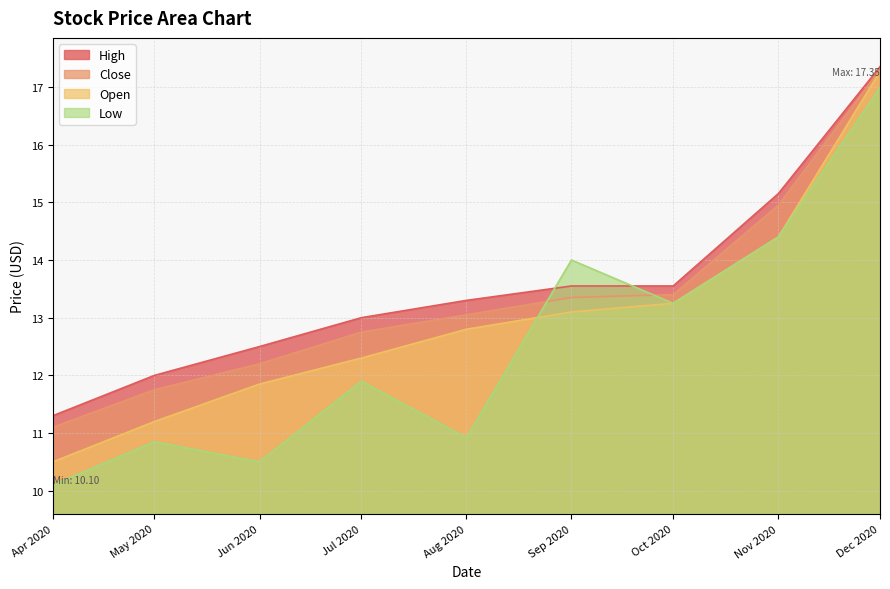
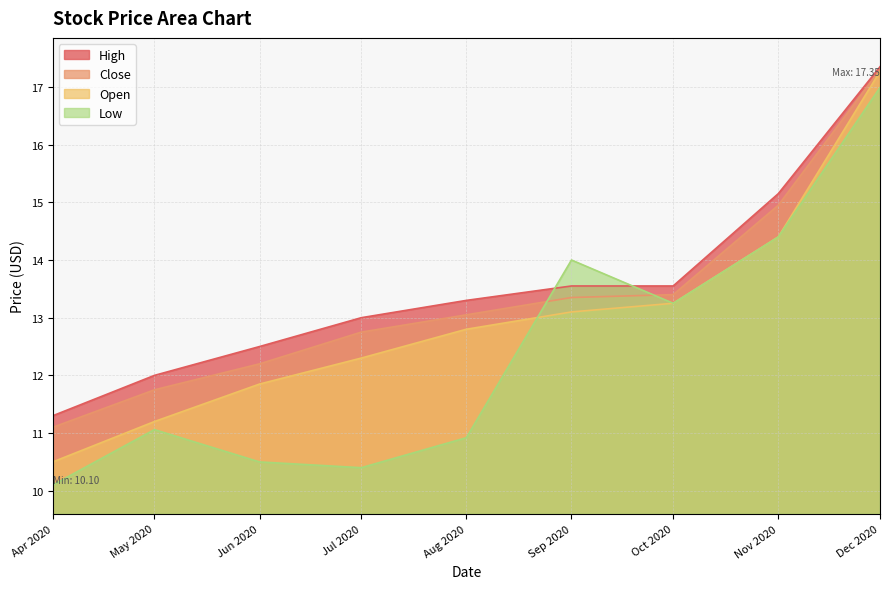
  {
    "Low": {
-     "May 2020": 10.9,
+     "May 2020": 11.1,
      "Jun 2020": 10.5,
-     "Jul 2020": 11.9,
+     "Jul 2020": 10.4,
      "Aug 2020": 10.9,
      "Sep 2020": 14.0,
      "Dec 2020": 17.0
    }
  }
